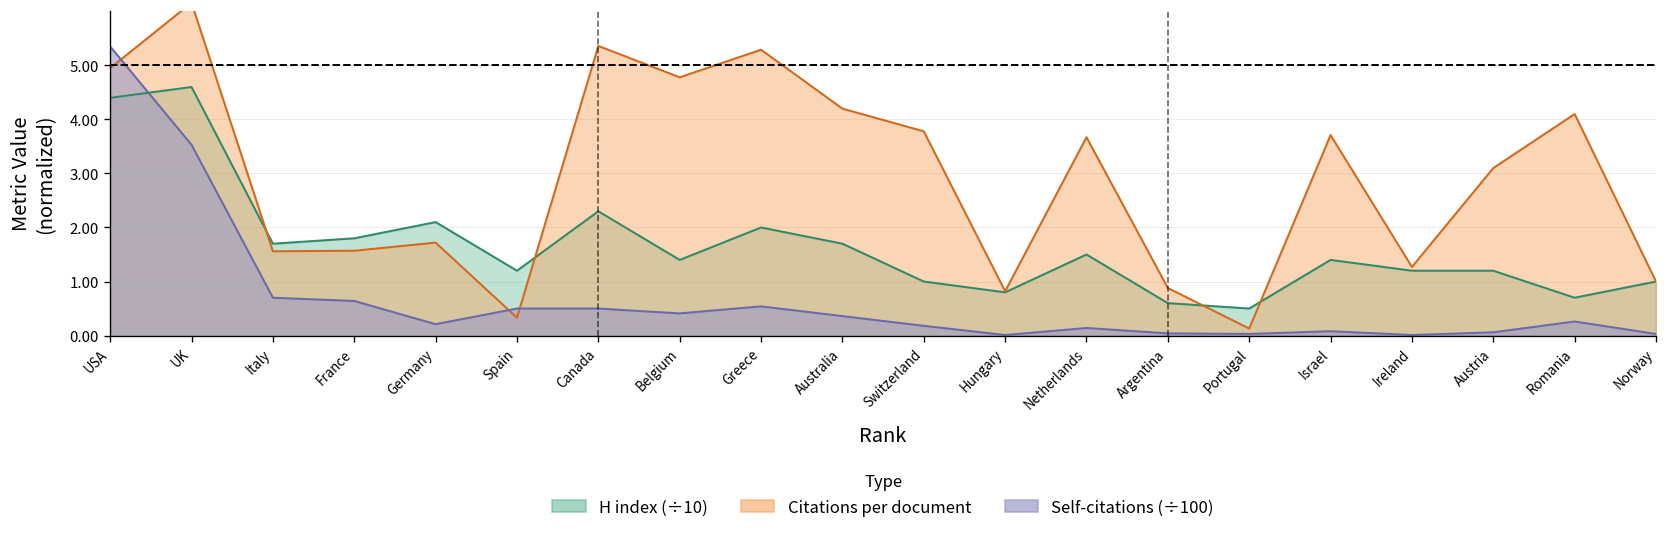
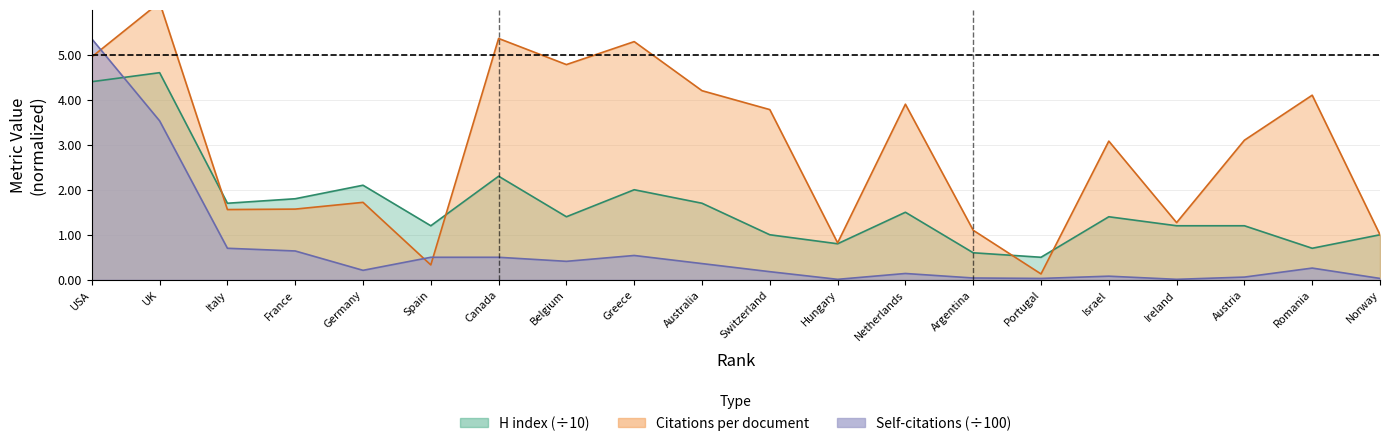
  {
    "Citations per document": {
      "USA": 5.0,
      "Italy": 1.6,
      "France": 1.6,
      "Germany": 1.7,
      "Spain": 0.3,
      "Canada": 5.4,
      "Belgium": 4.8,
      "Greece": 5.3,
      "Australia": 4.2,
      "Switzerland": 3.8,
-     "Netherlands": 3.7,
-     "Argentina": 0.9,
+     "Netherlands": 3.9,
+     "Argentina": 1.1,
      "Portugal": 0.1,
-     "Israel": 3.7,
+     "Israel": 3.1,
      "Ireland": 1.3,
      "Austria": 3.1,
      "Romania": 4.1
    }
  }
